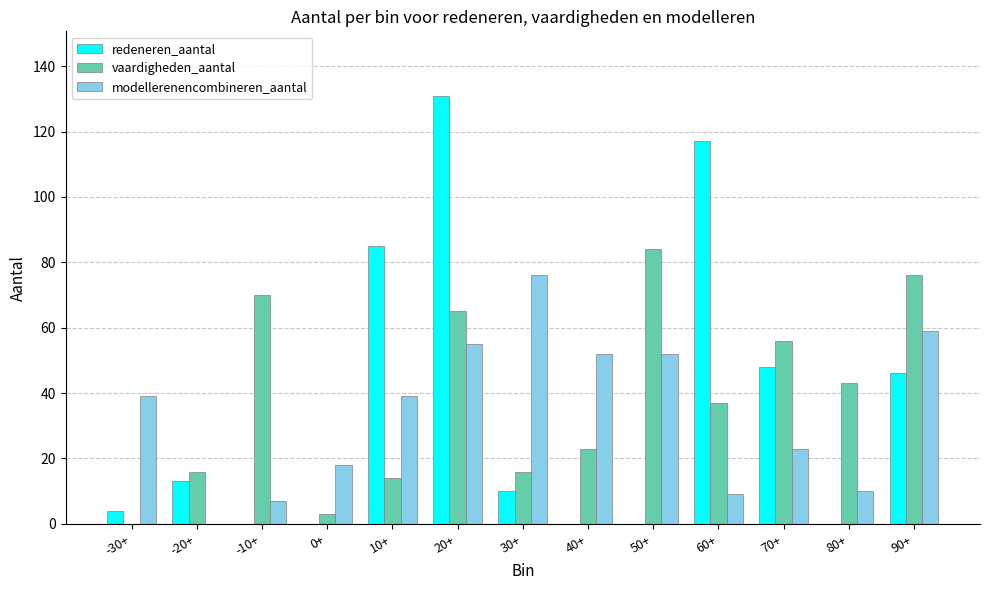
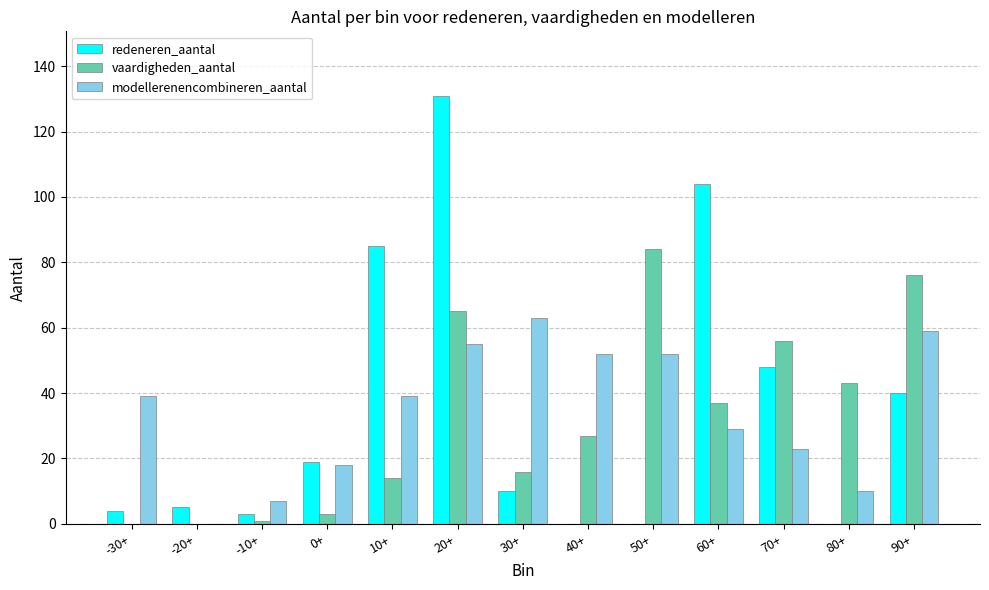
  {
    "redeneren_aantal": {
      "-30+": 4,
-     "-20+": 13,
-     "-10+": 0,
-     "0+": 0,
+     "-20+": 5,
+     "-10+": 3,
+     "0+": 19,
      "10+": 85,
      "20+": 131,
      "30+": 10,
      "40+": 0,
      "50+": 0,
-     "60+": 117,
+     "60+": 104,
      "70+": 48,
      "80+": 0,
-     "90+": 46
+     "90+": 40
    },
    "vaardigheden_aantal": {
      "-30+": 0,
-     "-20+": 16,
-     "-10+": 70,
+     "-20+": 0,
+     "-10+": 1,
      "0+": 3,
      "10+": 14,
      "20+": 65,
      "30+": 16,
-     "40+": 23,
+     "40+": 27,
      "50+": 84,
      "60+": 37,
      "70+": 56,
      "80+": 43,
      "90+": 76
    },
    "modellerenencombineren_aantal": {
      "-30+": 39,
      "-20+": 0,
      "-10+": 7,
      "0+": 18,
      "10+": 39,
      "20+": 55,
-     "30+": 76,
+     "30+": 63,
      "40+": 52,
      "50+": 52,
-     "60+": 9,
+     "60+": 29,
      "70+": 23,
      "80+": 10,
      "90+": 59
    }
  }
